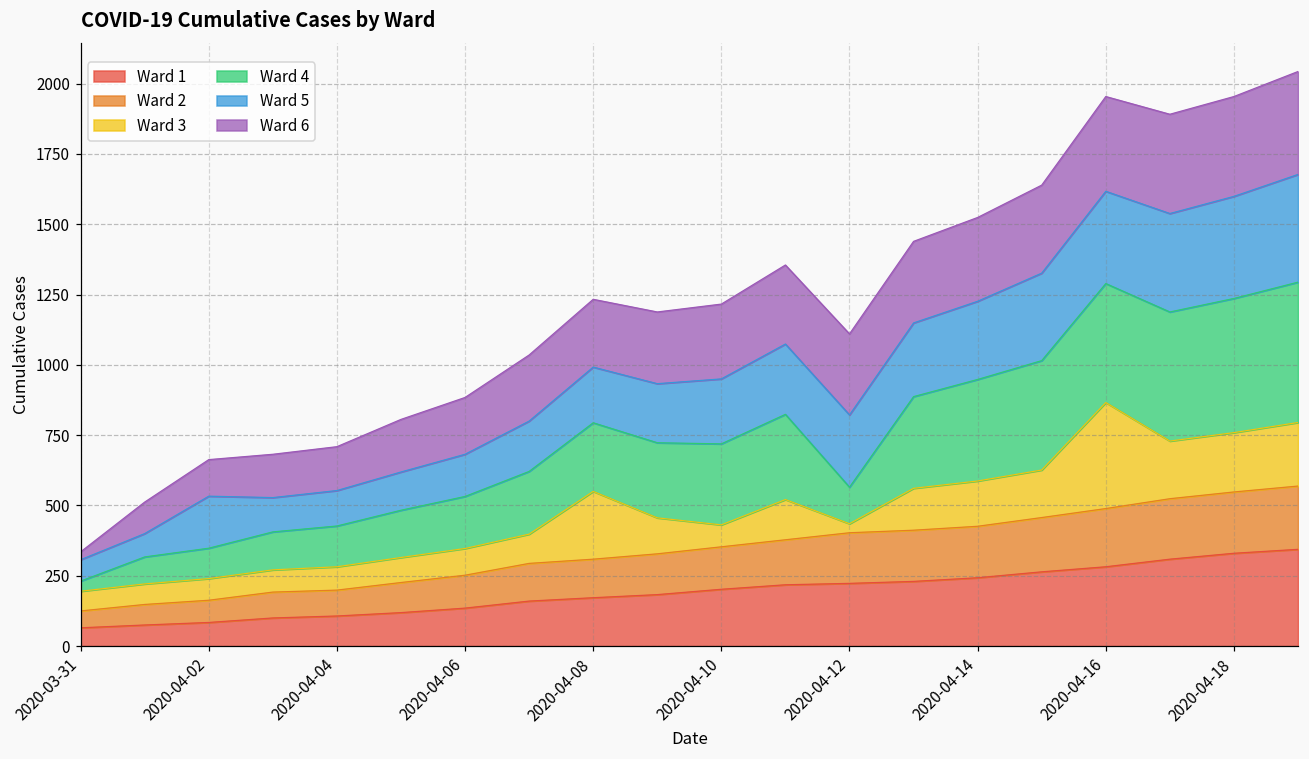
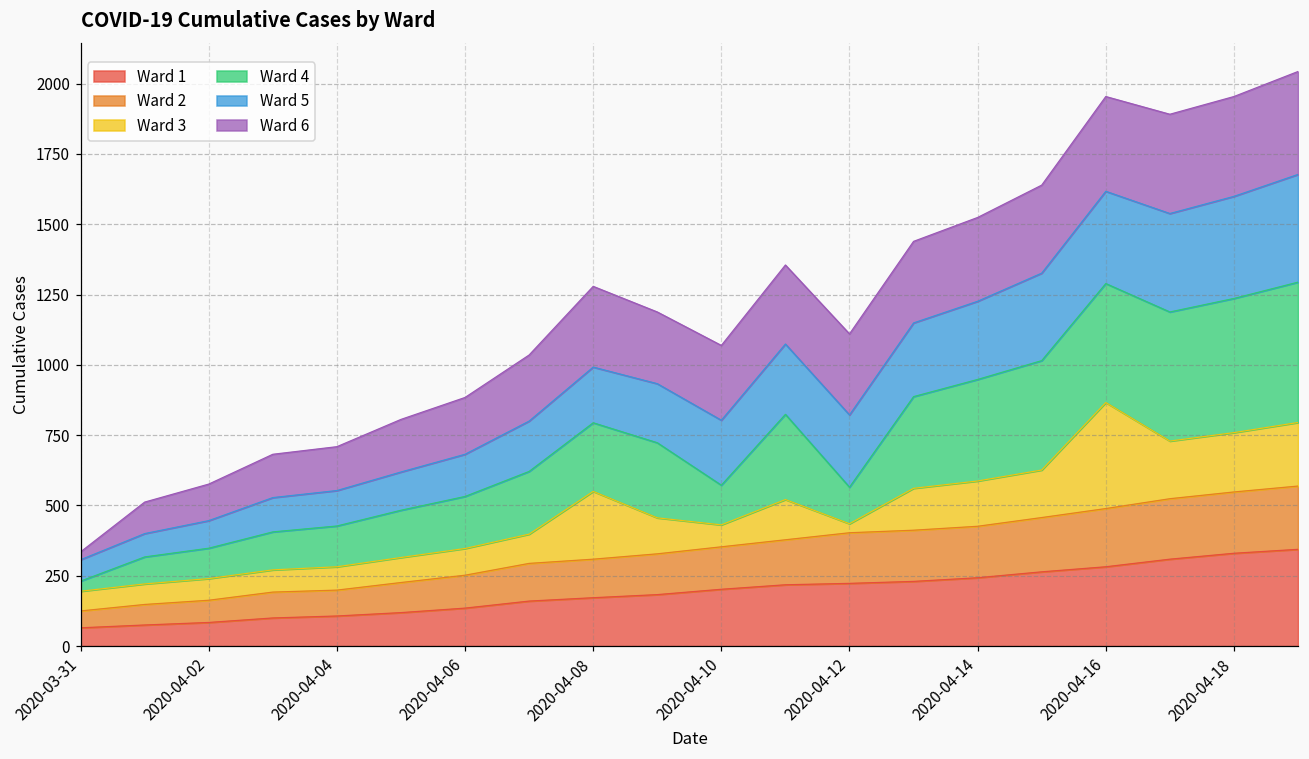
  {
    "Ward 3": {
      "2020-03-31": 70,
      "2020-04-02": 80,
      "2020-04-04": 80,
      "2020-04-06": 100,
      "2020-04-08": 240,
      "2020-04-10": 80,
      "2020-04-12": 30,
      "2020-04-14": 160,
      "2020-04-16": 380,
      "2020-04-18": 210
    },
    "Ward 4": {
      "2020-03-31": 40,
      "2020-04-02": 110,
      "2020-04-04": 150,
      "2020-04-06": 190,
      "2020-04-08": 240,
-     "2020-04-10": 290,
+     "2020-04-10": 140,
      "2020-04-12": 130,
      "2020-04-14": 360,
      "2020-04-16": 420,
      "2020-04-18": 480
    },
    "Ward 5": {
      "2020-03-31": 80,
-     "2020-04-02": 190,
+     "2020-04-02": 100,
      "2020-04-04": 130,
      "2020-04-06": 150,
      "2020-04-08": 200,
      "2020-04-10": 230,
      "2020-04-12": 260,
      "2020-04-14": 280,
      "2020-04-16": 330,
      "2020-04-18": 360
    },
    "Ward 6": {
      "2020-03-31": 30,
      "2020-04-02": 130,
      "2020-04-04": 160,
      "2020-04-06": 200,
-     "2020-04-08": 240,
+     "2020-04-08": 290,
      "2020-04-10": 270,
      "2020-04-12": 290,
      "2020-04-14": 300,
      "2020-04-16": 340,
      "2020-04-18": 360
    }
  }
